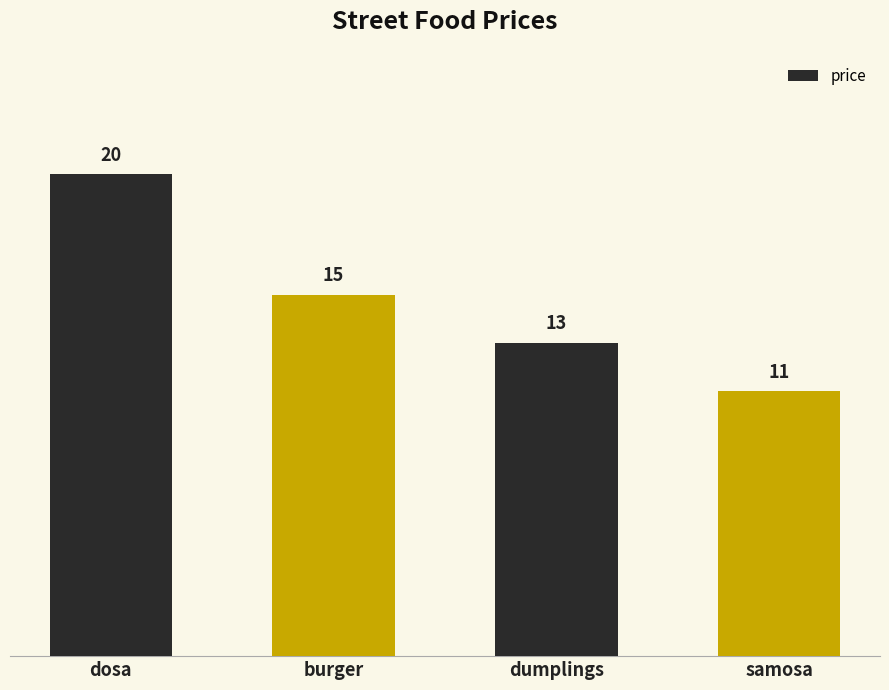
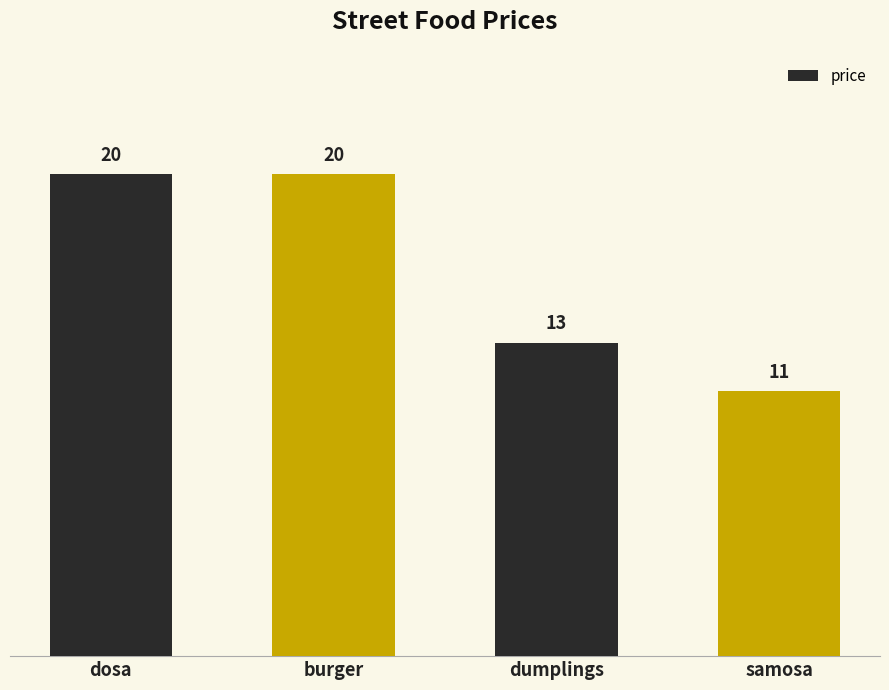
  {
    "dosa": 20,
-   "burger": 15,
+   "burger": 20,
    "dumplings": 13,
    "samosa": 11
  }
